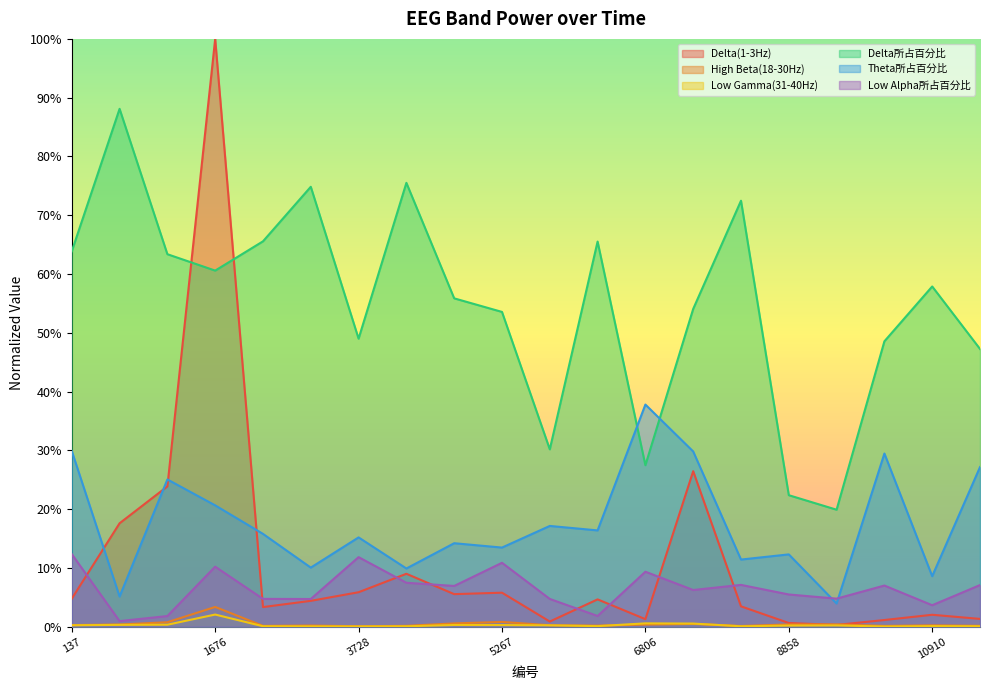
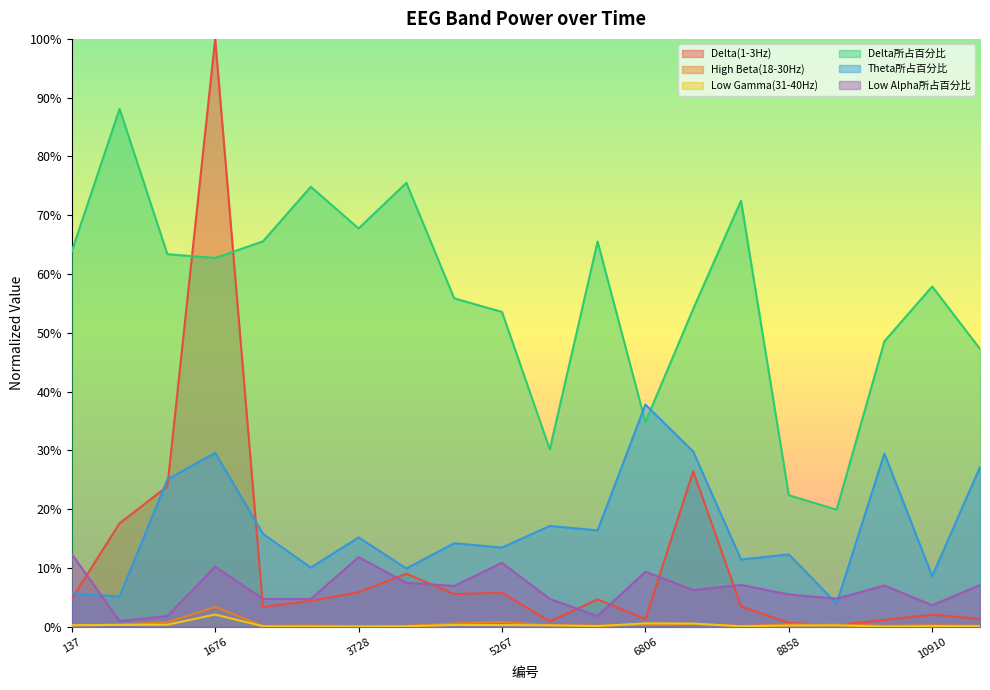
  {
    "Delta所占百分比": {
      "137": "64%",
-     "1676": "61%",
-     "3728": "49%",
+     "1676": "63%",
+     "3728": "68%",
      "5267": "54%",
-     "6806": "27%",
+     "6806": "35%",
      "8858": "22%",
      "10910": "58%"
    },
    "Theta所占百分比": {
-     "137": "30%",
-     "1676": "21%",
+     "137": "6%",
+     "1676": "30%",
      "3728": "15%",
      "5267": "13%",
      "6806": "38%",
      "8858": "12%",
      "10910": "9%"
    },
    "Low Alpha所占百分比": {
      "137": "12%",
      "1676": "10%",
      "3728": "12%",
      "5267": "11%",
      "6806": "9%",
      "8858": "5%",
      "10910": "4%"
    }
  }
